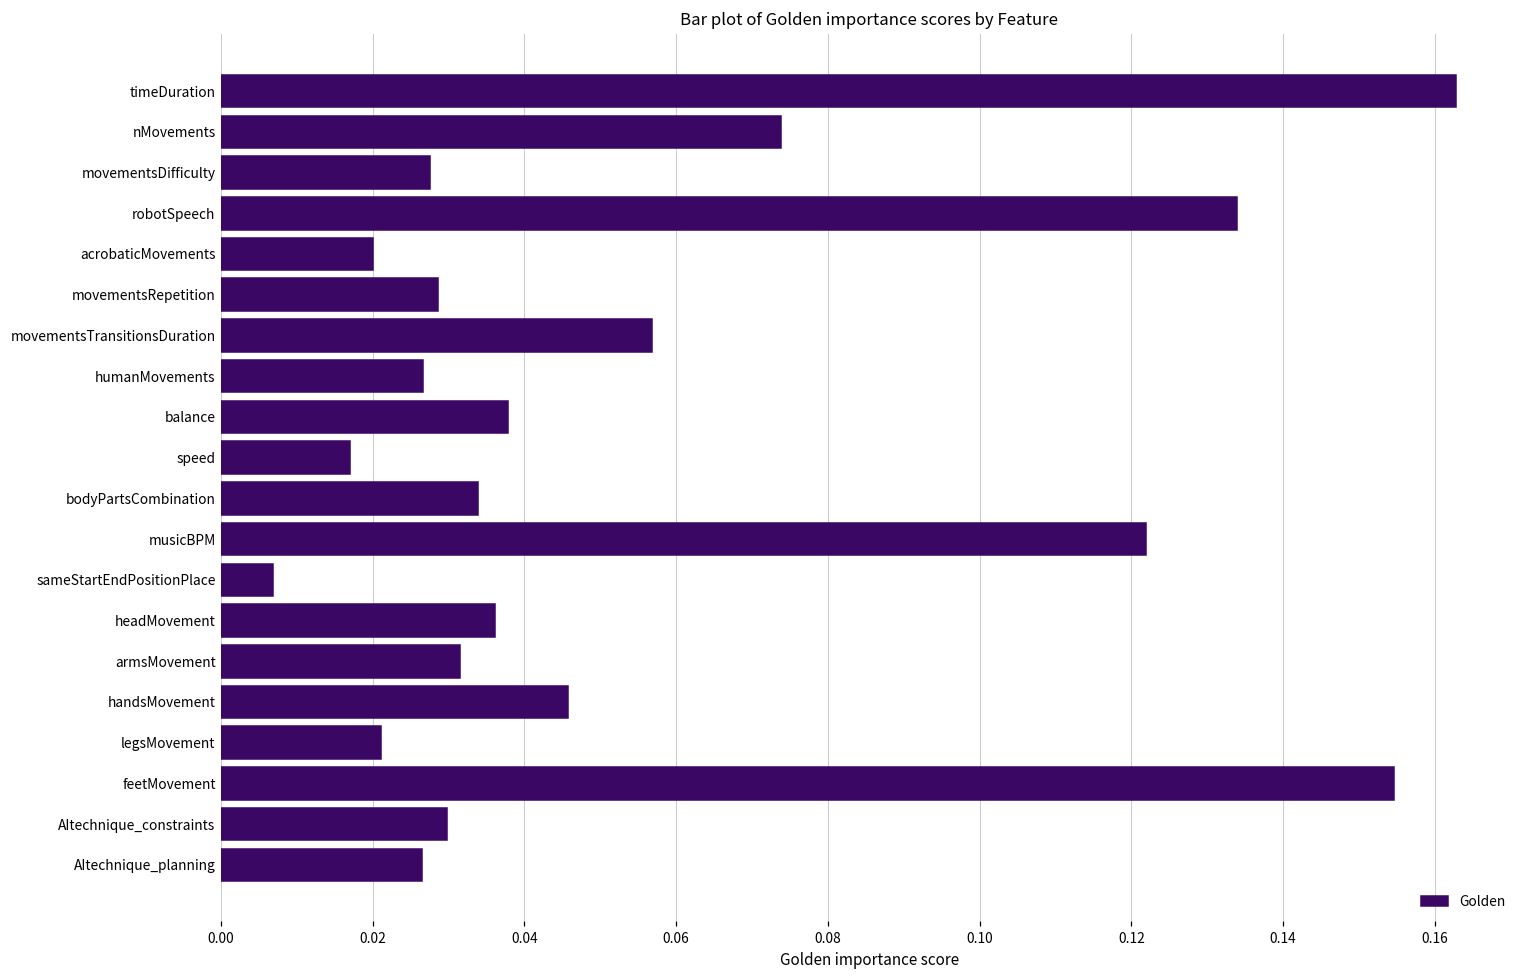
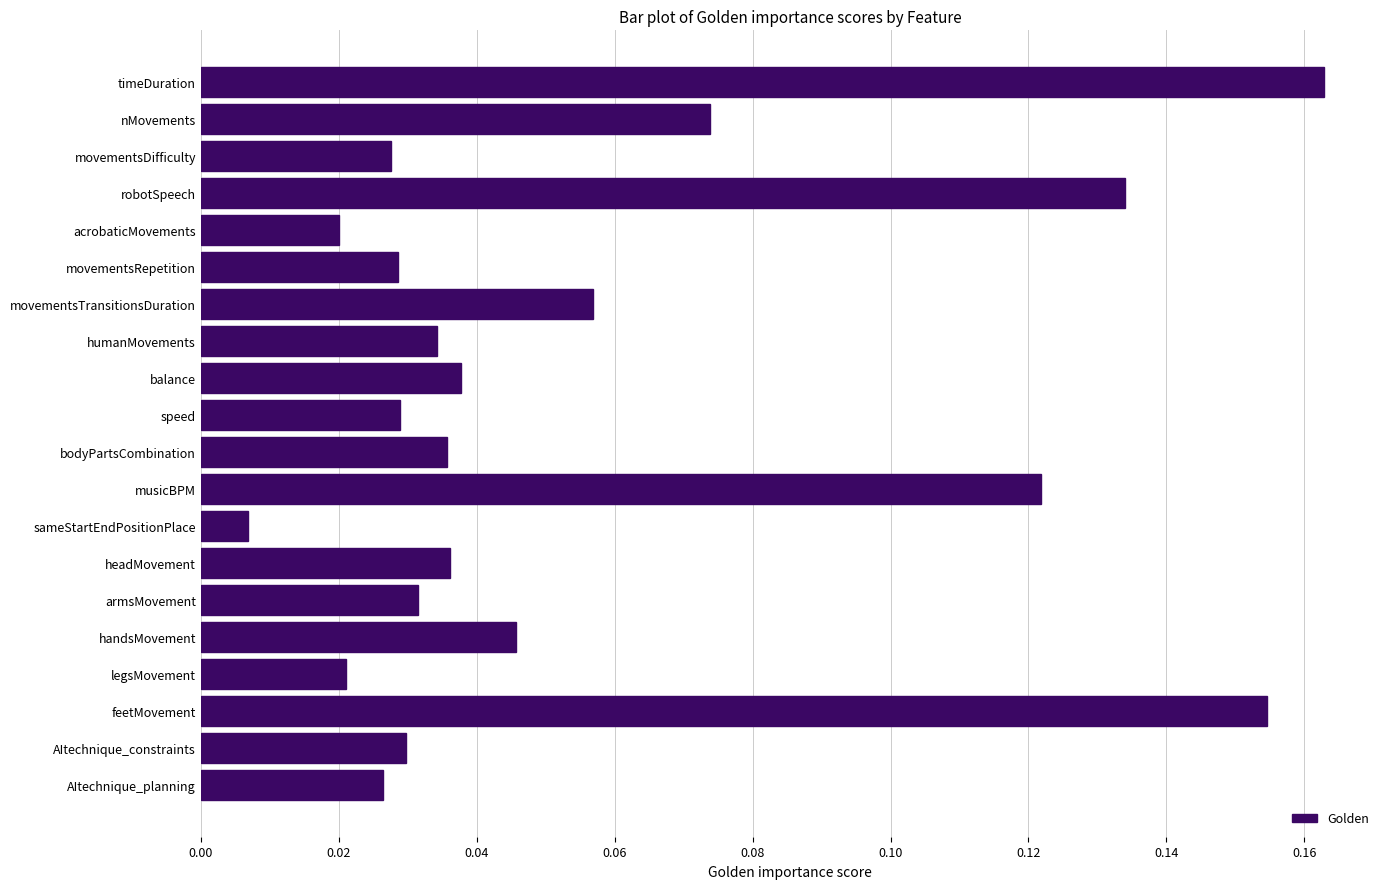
  {
    "timeDuration": 0.163,
    "nMovements": 0.074,
    "movementsDifficulty": 0.028,
    "robotSpeech": 0.134,
    "acrobaticMovements": 0.020,
    "movementsRepetition": 0.029,
    "movementsTransitionsDuration": 0.057,
-   "humanMovements": 0.027,
+   "humanMovements": 0.034,
    "balance": 0.038,
-   "speed": 0.017,
-   "bodyPartsCombination": 0.034,
+   "speed": 0.029,
+   "bodyPartsCombination": 0.036,
    "musicBPM": 0.122,
    "sameStartEndPositionPlace": 0.007,
    "headMovement": 0.036,
    "armsMovement": 0.032,
    "handsMovement": 0.046,
    "legsMovement": 0.021,
    "feetMovement": 0.155,
    "AItechnique_constraints": 0.030,
    "AItechnique_planning": 0.026
  }
